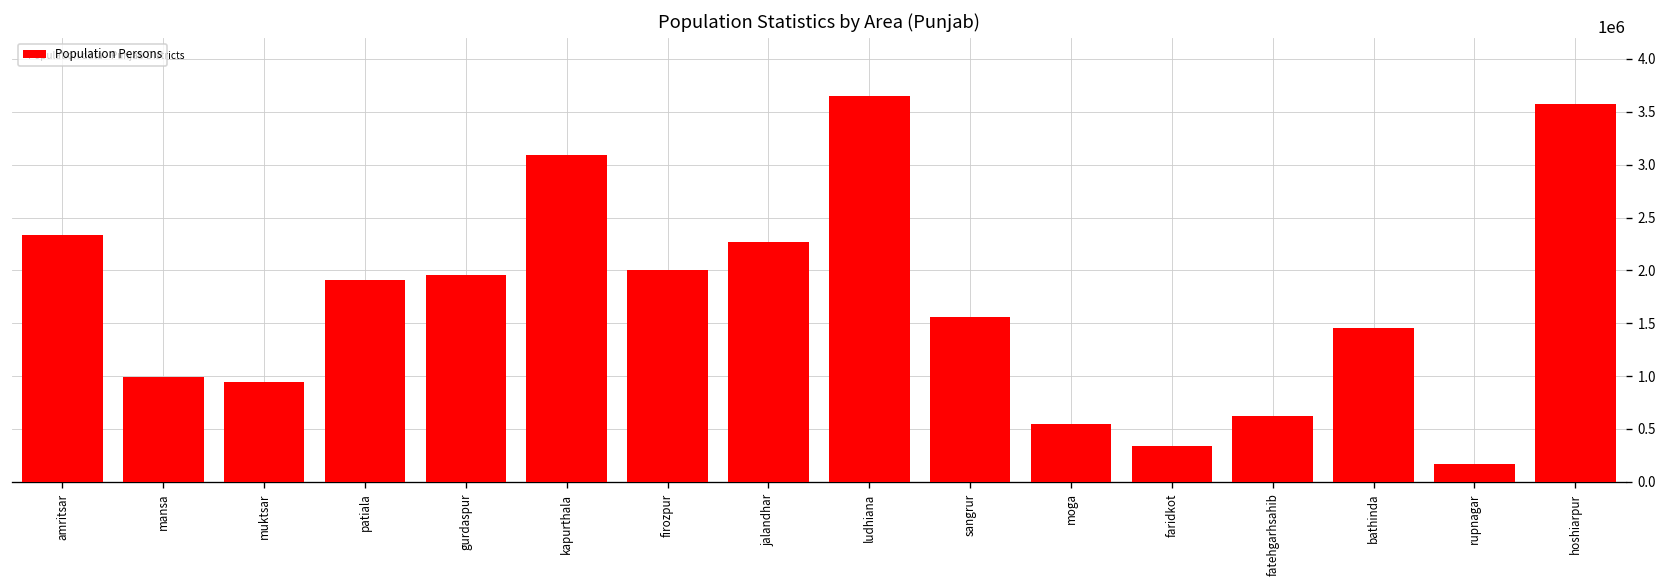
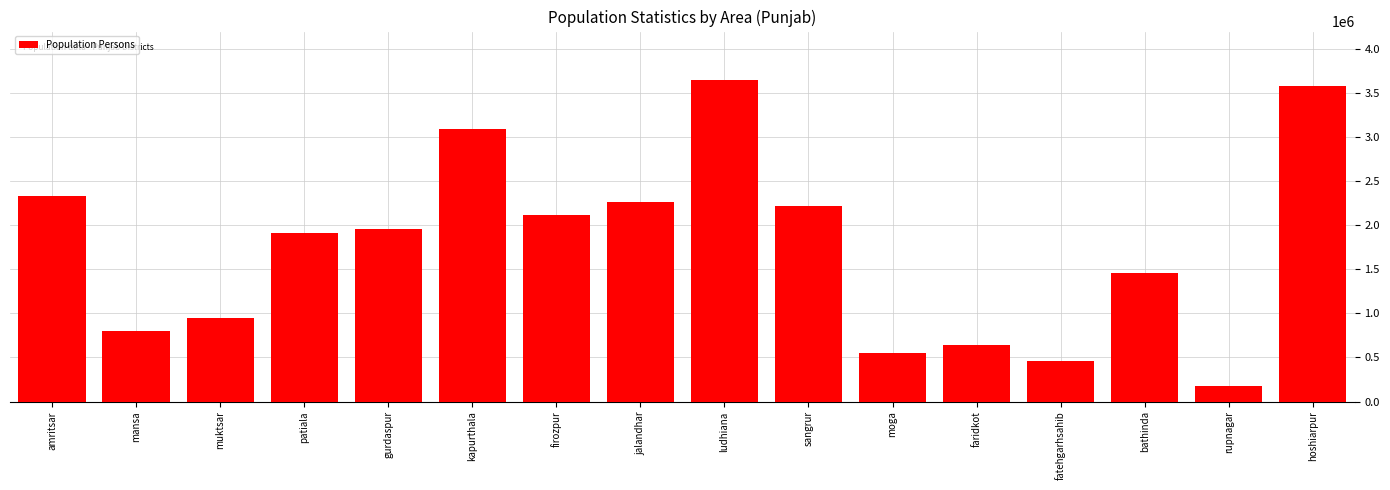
  {
    "amritsar": 2300000,
-   "mansa": 1000000,
+   "mansa": 800000,
    "muktsar": 900000,
    "patiala": 1900000,
    "gurdaspur": 2000000,
    "kapurthala": 3100000,
-   "firozpur": 2000000,
+   "firozpur": 2100000,
    "jalandhar": 2300000,
    "ludhiana": 3700000,
-   "sangrur": 1600000,
+   "sangrur": 2200000,
    "moga": 500000,
-   "faridkot": 300000,
-   "fatehgarhsahib": 600000,
+   "faridkot": 600000,
+   "fatehgarhsahib": 500000,
    "bathinda": 1500000,
    "rupnagar": 200000,
    "hoshiarpur": 3600000
  }
